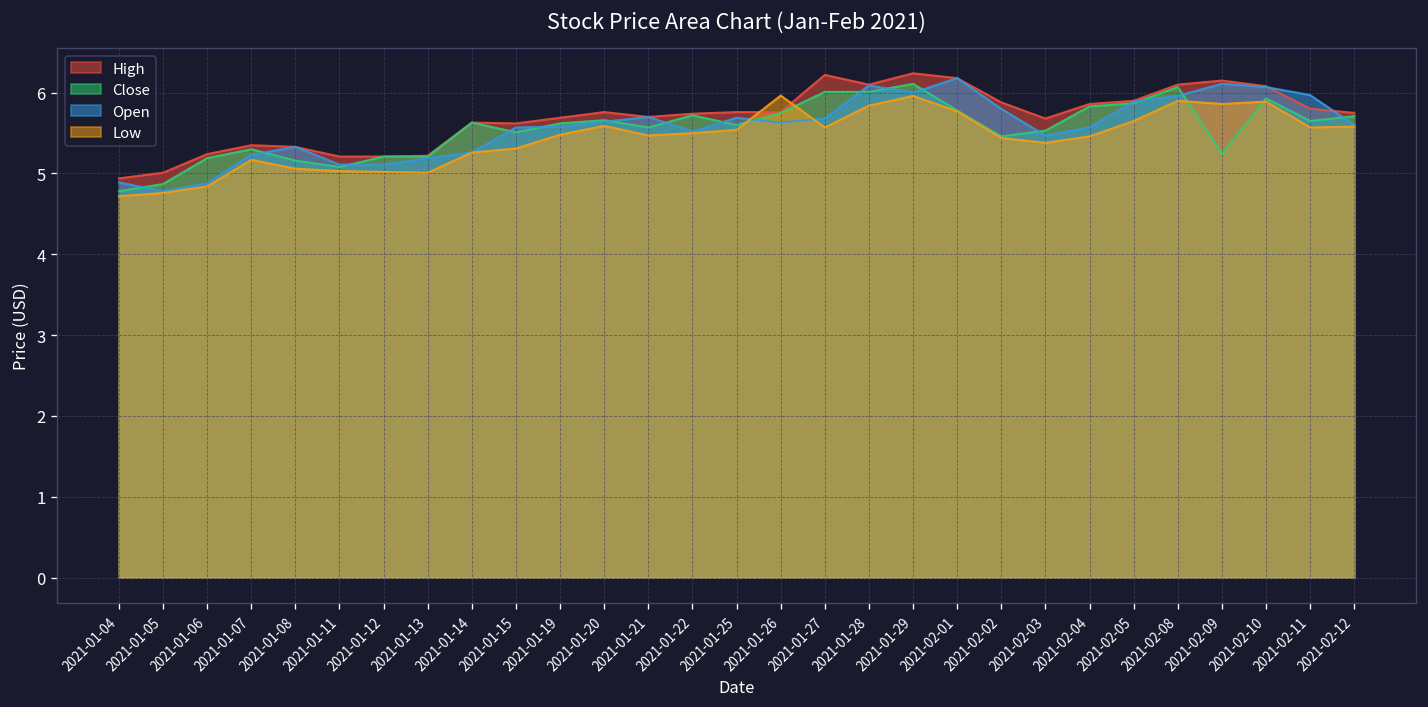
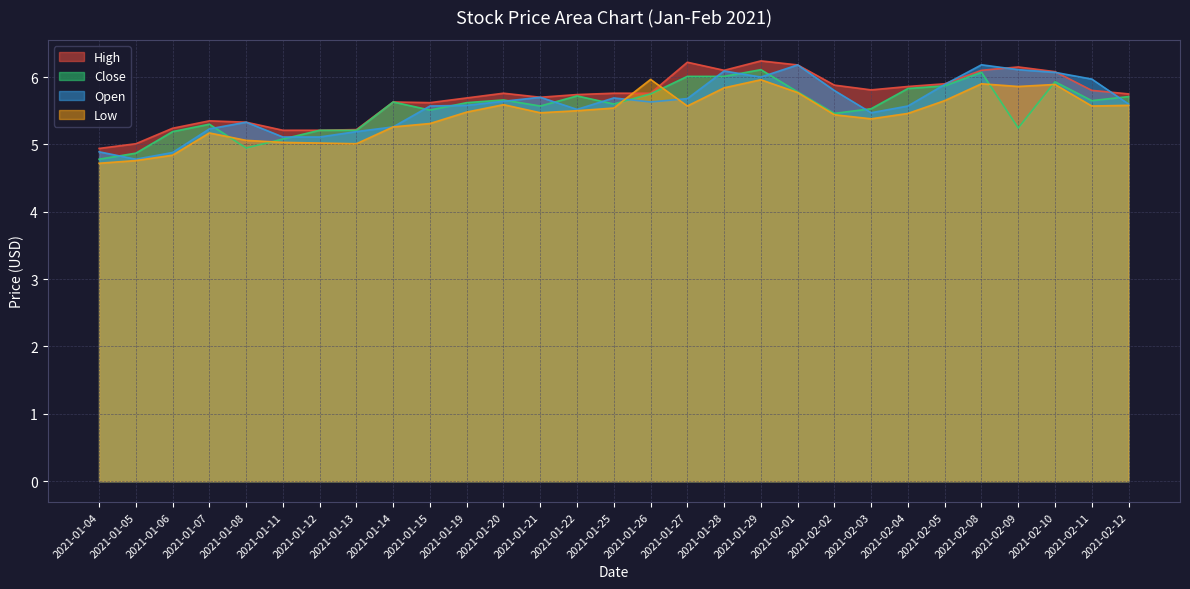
  {
    "High": {
      "2021-01-04": 4.9,
      "2021-01-05": 5.0,
      "2021-01-06": 5.2,
      "2021-01-07": 5.3,
      "2021-01-11": 5.2,
      "2021-01-15": 5.6,
      "2021-01-19": 5.7,
      "2021-01-20": 5.8,
      "2021-01-25": 5.8,
      "2021-01-27": 6.2,
      "2021-01-29": 6.2,
      "2021-02-02": 5.9,
-     "2021-02-03": 5.7,
+     "2021-02-03": 5.8,
      "2021-02-09": 6.2,
      "2021-02-11": 5.8,
      "2021-02-12": 5.8
    },
    "Close": {
      "2021-01-04": 4.8,
      "2021-01-05": 4.9,
      "2021-01-06": 5.2,
      "2021-01-07": 5.3,
-     "2021-01-08": 5.2,
+     "2021-01-08": 4.9,
      "2021-01-15": 5.5,
      "2021-01-19": 5.6,
      "2021-01-21": 5.6,
      "2021-01-25": 5.6,
      "2021-01-27": 6.0,
      "2021-01-28": 6.0,
      "2021-01-29": 6.1,
      "2021-02-03": 5.5,
      "2021-02-09": 5.2,
      "2021-02-10": 5.9,
      "2021-02-11": 5.7,
      "2021-02-12": 5.7
    },
    "Open": {
      "2021-01-04": 4.9,
      "2021-01-06": 4.9,
      "2021-01-07": 5.2,
      "2021-01-12": 5.1,
      "2021-01-15": 5.6,
      "2021-01-19": 5.6,
      "2021-01-25": 5.7,
      "2021-01-26": 5.6,
      "2021-01-27": 5.7,
      "2021-01-29": 6.0,
      "2021-02-02": 5.8,
      "2021-02-03": 5.5,
      "2021-02-04": 5.6,
-     "2021-02-08": 6.0,
+     "2021-02-08": 6.2,
      "2021-02-09": 6.1,
      "2021-02-11": 6.0
    },
    "Low": {
      "2021-01-04": 4.7,
      "2021-01-06": 4.8,
      "2021-01-07": 5.2,
      "2021-01-08": 5.1,
      "2021-01-11": 5.0,
      "2021-01-12": 5.0,
      "2021-01-13": 5.0,
      "2021-01-15": 5.3,
      "2021-01-19": 5.5,
      "2021-01-20": 5.6,
      "2021-01-21": 5.5,
      "2021-01-25": 5.5,
      "2021-01-26": 6.0,
      "2021-01-27": 5.6,
      "2021-01-28": 5.8,
      "2021-01-29": 6.0,
      "2021-02-03": 5.4,
      "2021-02-04": 5.5,
      "2021-02-05": 5.7,
      "2021-02-08": 5.9,
      "2021-02-09": 5.9,
      "2021-02-10": 5.9,
      "2021-02-11": 5.6
    }
  }
